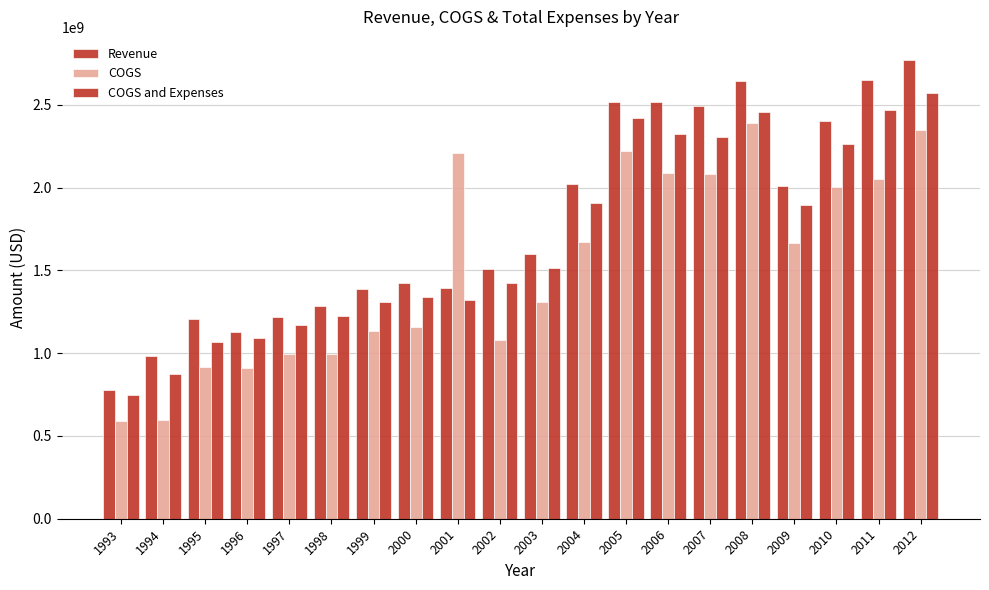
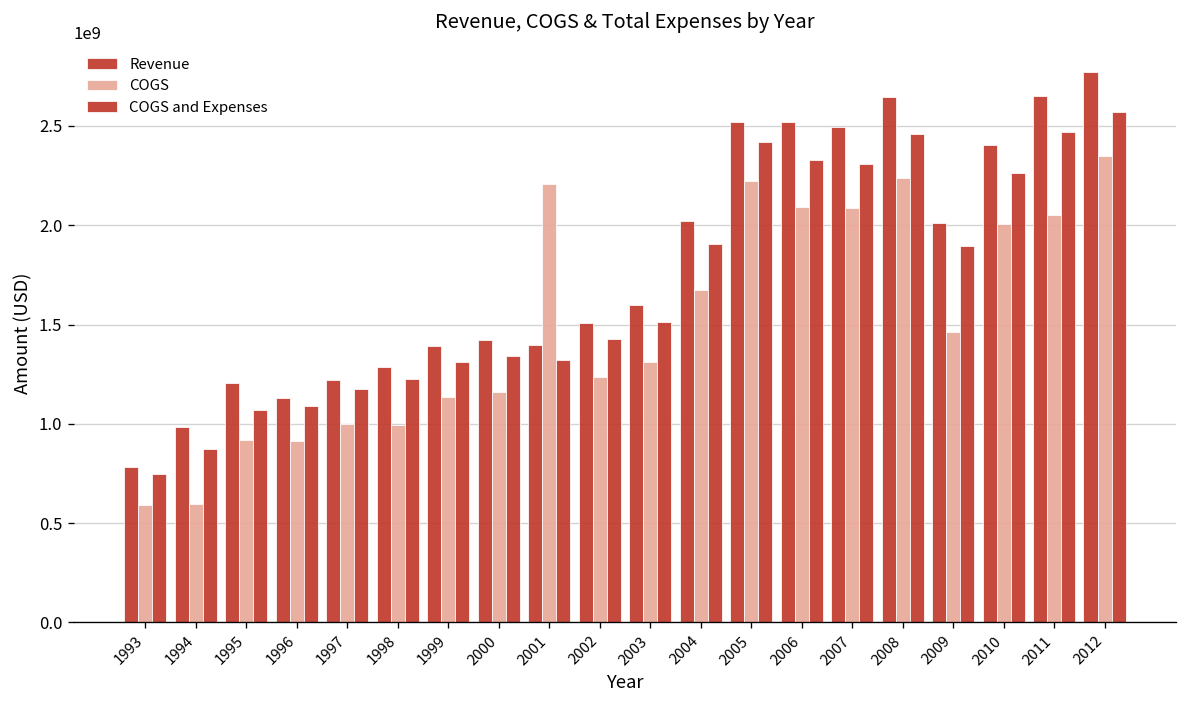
  {
    "COGS": {
      "1993": 590000000,
      "1994": 600000000,
      "1995": 920000000,
      "1996": 910000000,
      "1997": 1000000000,
      "1998": 990000000,
      "1999": 1130000000,
      "2000": 1160000000,
      "2001": 2210000000,
-     "2002": 1080000000,
+     "2002": 1230000000,
      "2003": 1310000000,
      "2004": 1670000000,
      "2005": 2220000000,
      "2006": 2090000000,
      "2007": 2080000000,
-     "2008": 2390000000,
-     "2009": 1660000000,
+     "2008": 2240000000,
+     "2009": 1460000000,
      "2010": 2010000000,
      "2011": 2050000000,
      "2012": 2350000000
    }
  }
